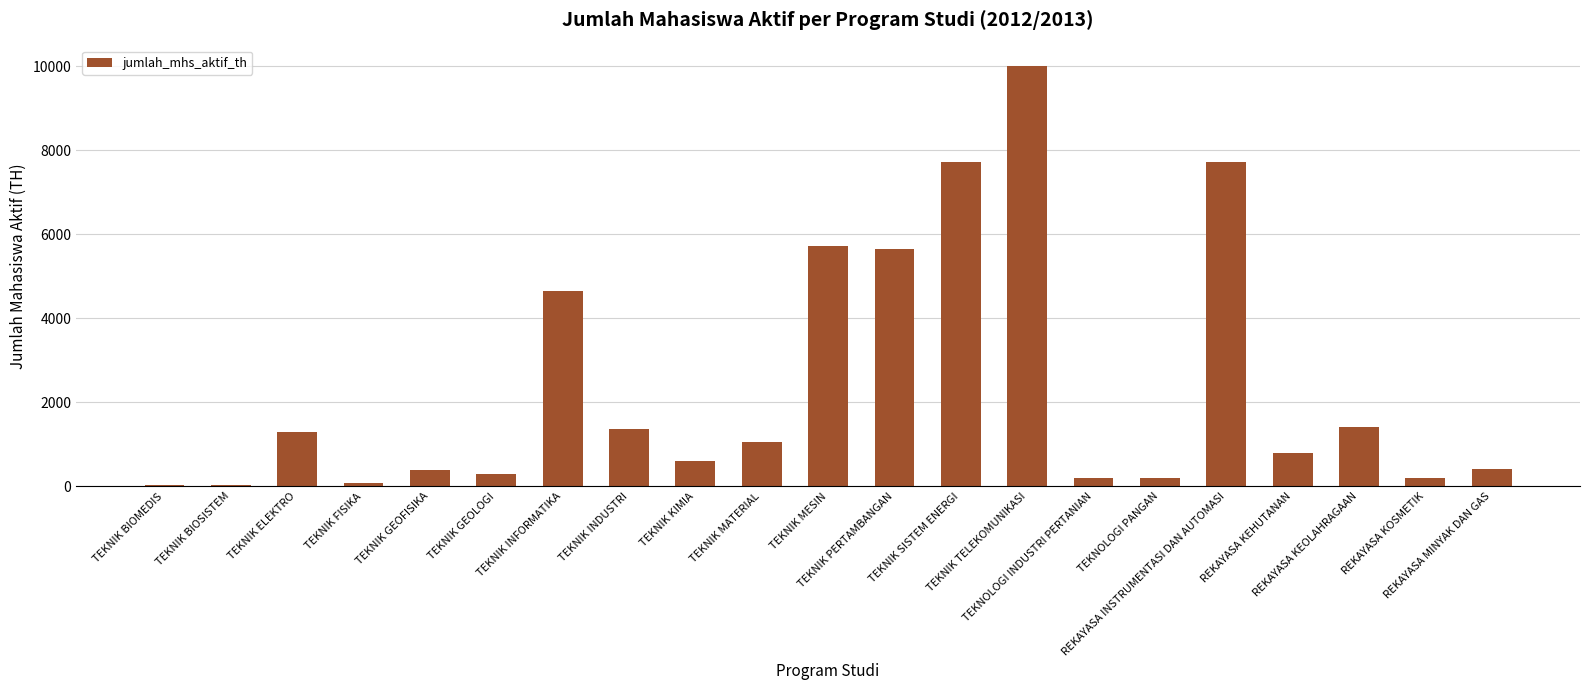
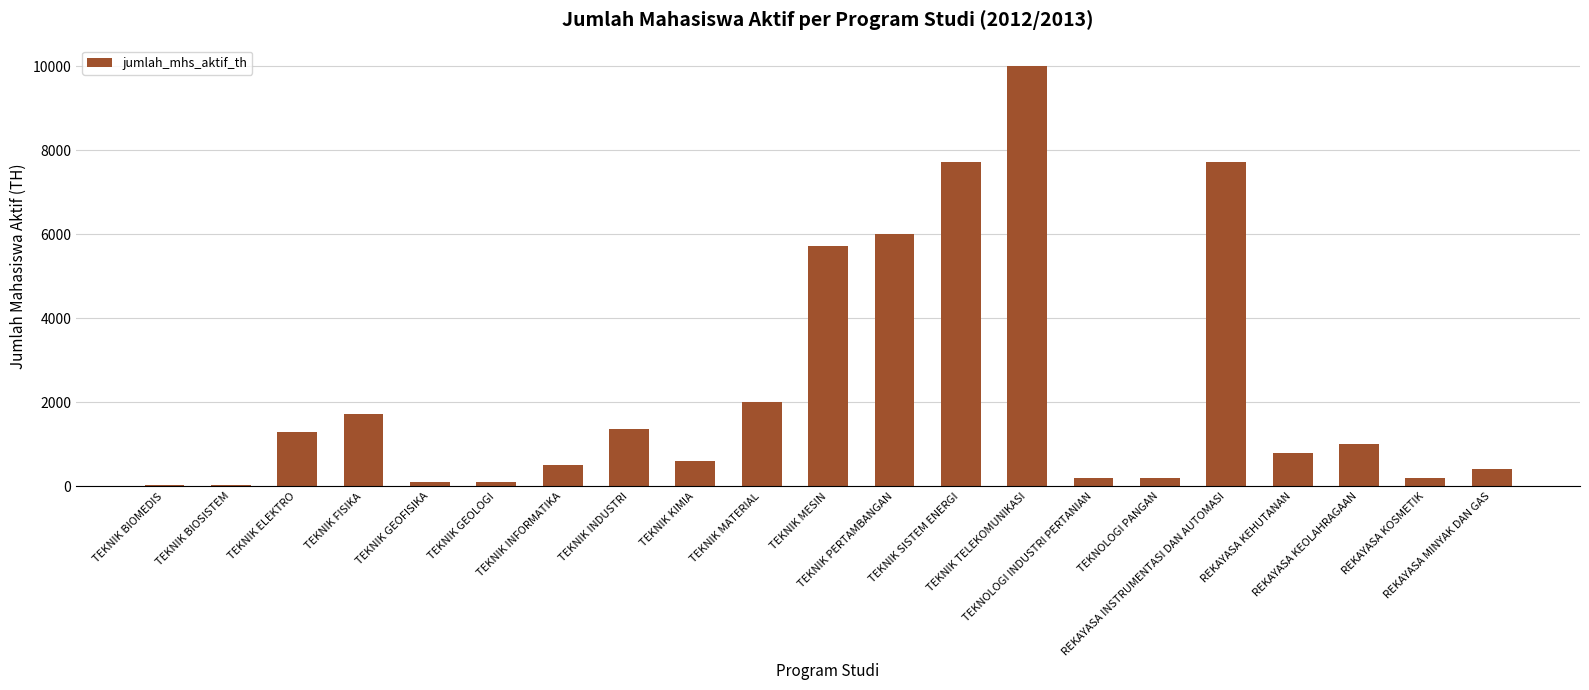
  {
    "TEKNIK ELEKTRO": 1300,
-   "TEKNIK FISIKA": 100,
-   "TEKNIK GEOFISIKA": 400,
-   "TEKNIK GEOLOGI": 300,
-   "TEKNIK INFORMATIKA": 4600,
+   "TEKNIK FISIKA": 1700,
+   "TEKNIK GEOFISIKA": 100,
+   "TEKNIK GEOLOGI": 100,
+   "TEKNIK INFORMATIKA": 500,
    "TEKNIK INDUSTRI": 1400,
    "TEKNIK KIMIA": 600,
-   "TEKNIK MATERIAL": 1000,
+   "TEKNIK MATERIAL": 2000,
    "TEKNIK MESIN": 5700,
-   "TEKNIK PERTAMBANGAN": 5700,
+   "TEKNIK PERTAMBANGAN": 6000,
    "TEKNIK SISTEM ENERGI": 7700,
    "TEKNIK TELEKOMUNIKASI": 10000,
    "TEKNOLOGI INDUSTRI PERTANIAN": 200,
    "TEKNOLOGI PANGAN": 200,
    "REKAYASA INSTRUMENTASI DAN AUTOMASI": 7700,
    "REKAYASA KEHUTANAN": 800,
-   "REKAYASA KEOLAHRAGAAN": 1400,
+   "REKAYASA KEOLAHRAGAAN": 1000,
    "REKAYASA KOSMETIK": 200,
    "REKAYASA MINYAK DAN GAS": 400
  }
